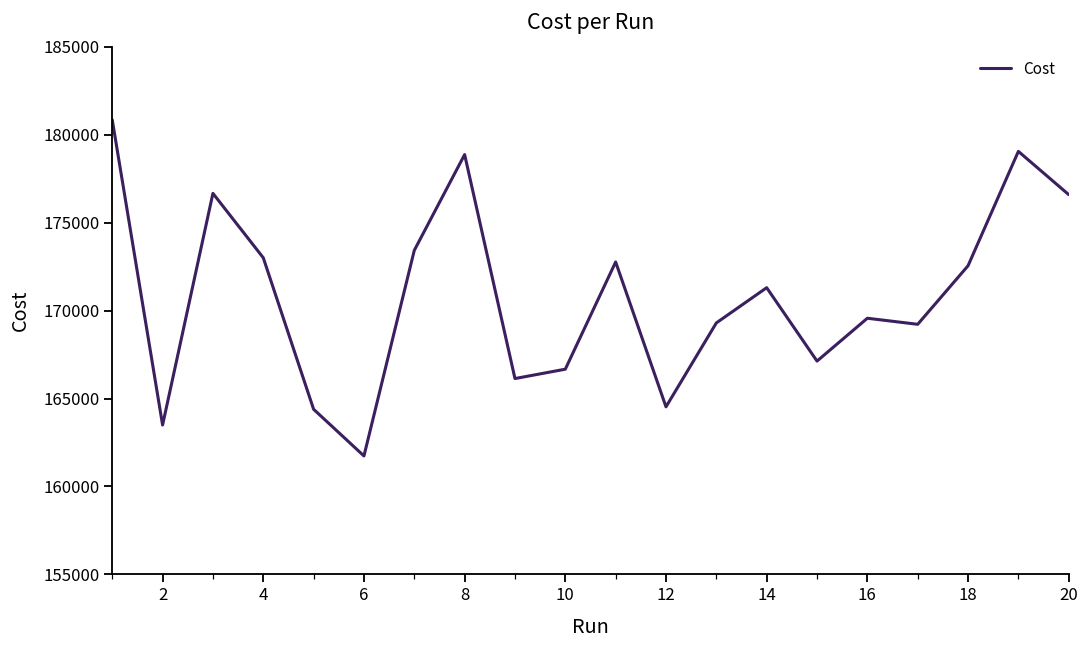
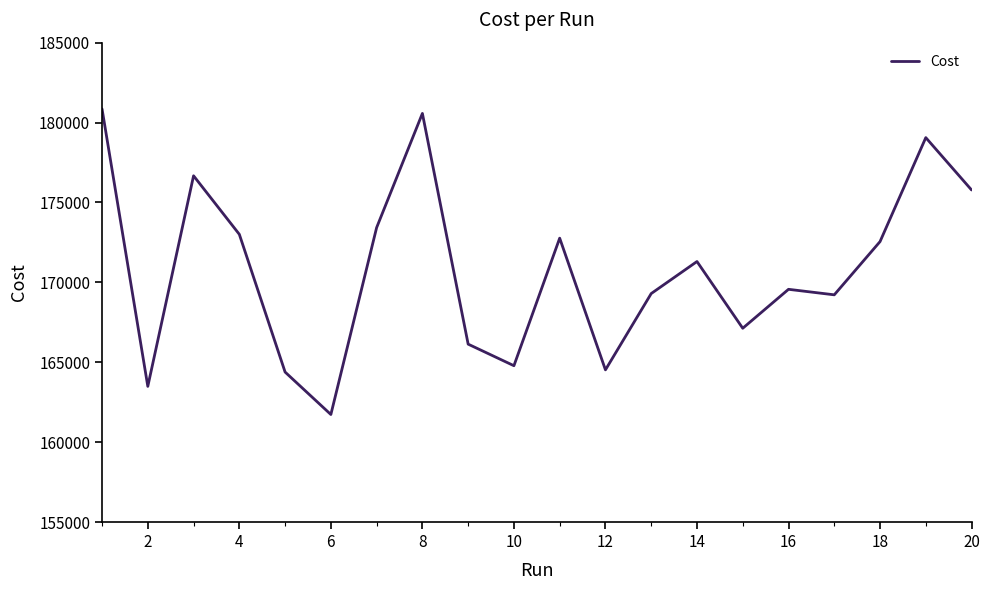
  {
    "2": 163500,
    "4": 173000,
    "6": 161700,
-   "8": 178900,
-   "10": 166700,
+   "8": 180600,
+   "10": 164800,
    "12": 164500,
    "14": 171300,
    "16": 169600,
    "18": 172600,
-   "20": 176600
+   "20": 175800
  }
